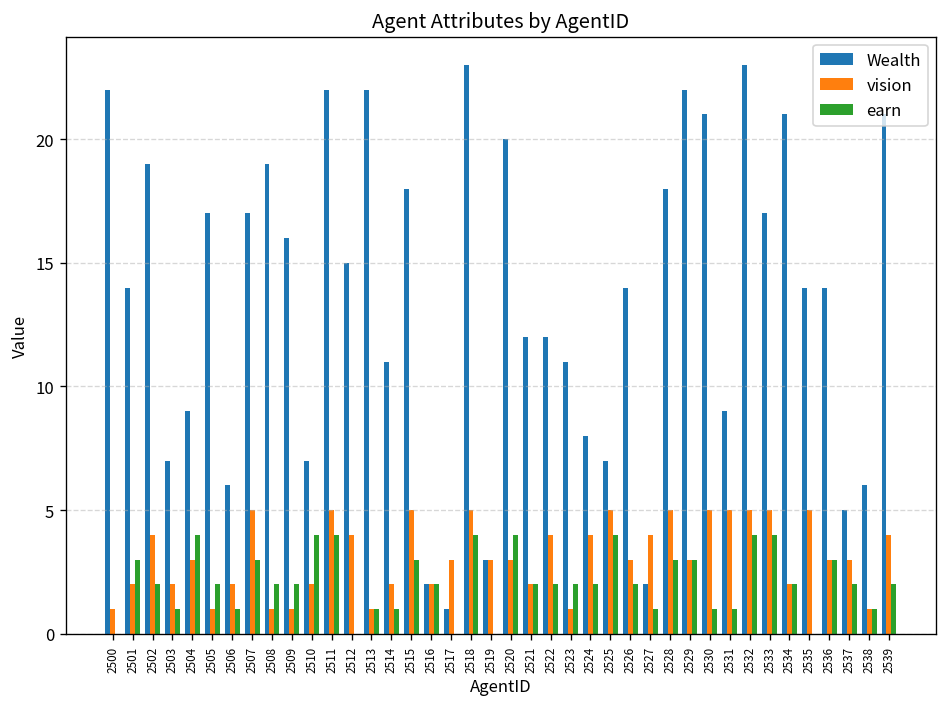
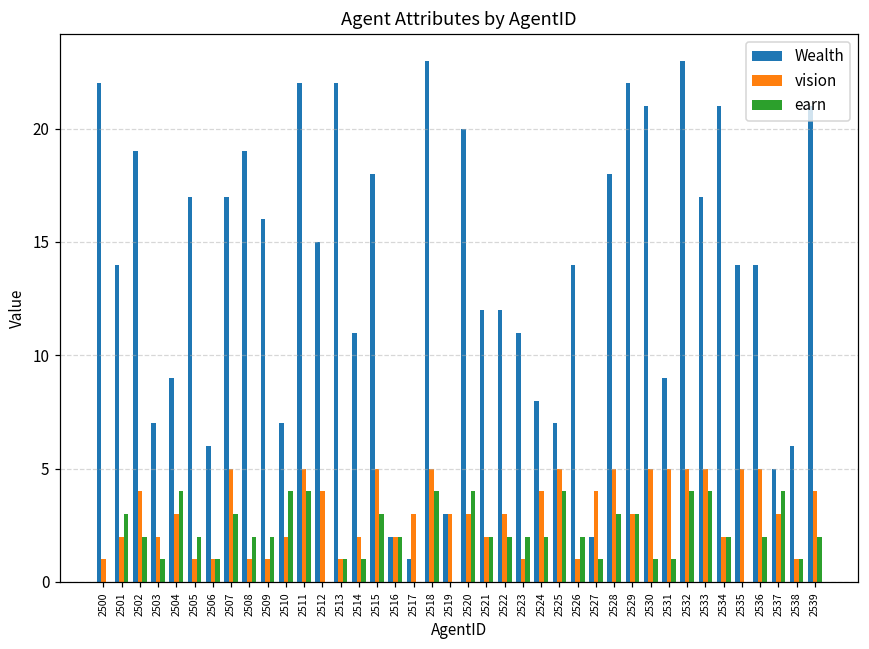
  {
    "Wealth": {
      "2500": 22,
      "2501": 14,
      "2502": 19,
      "2503": 7,
      "2504": 9,
      "2505": 17,
      "2506": 6,
      "2507": 17,
      "2508": 19,
      "2509": 16,
      "2510": 7,
      "2511": 22,
      "2512": 15,
      "2513": 22,
      "2514": 11,
      "2515": 18,
      "2516": 2,
      "2517": 1,
      "2518": 23,
      "2519": 3,
      "2520": 20,
      "2521": 12,
      "2522": 12,
      "2523": 11,
      "2524": 8,
      "2525": 7,
      "2526": 14,
      "2527": 2,
      "2528": 18,
      "2529": 22,
      "2530": 21,
      "2531": 9,
      "2532": 23,
      "2533": 17,
      "2534": 21,
      "2535": 14,
      "2536": 14,
      "2537": 5,
      "2538": 6
    },
    "vision": {
      "2500": 1,
      "2501": 2,
      "2502": 4,
      "2503": 2,
      "2504": 3,
      "2505": 1,
-     "2506": 2,
+     "2506": 1,
      "2507": 5,
      "2508": 1,
      "2509": 1,
      "2510": 2,
      "2511": 5,
      "2512": 4,
      "2513": 1,
      "2514": 2,
      "2515": 5,
      "2516": 2,
      "2517": 3,
      "2518": 5,
      "2519": 3,
      "2520": 3,
      "2521": 2,
-     "2522": 4,
+     "2522": 3,
      "2523": 1,
      "2524": 4,
      "2525": 5,
-     "2526": 3,
+     "2526": 1,
      "2527": 4,
      "2528": 5,
      "2529": 3,
      "2530": 5,
      "2531": 5,
      "2532": 5,
      "2533": 5,
      "2534": 2,
      "2535": 5,
-     "2536": 3,
+     "2536": 5,
      "2537": 3,
      "2538": 1,
      "2539": 4
    },
    "earn": {
      "2500": 0,
      "2501": 3,
      "2502": 2,
      "2503": 1,
      "2504": 4,
      "2505": 2,
      "2506": 1,
      "2507": 3,
      "2508": 2,
      "2509": 2,
      "2510": 4,
      "2511": 4,
      "2512": 0,
      "2513": 1,
      "2514": 1,
      "2515": 3,
      "2516": 2,
      "2517": 0,
      "2518": 4,
      "2519": 0,
      "2520": 4,
      "2521": 2,
      "2522": 2,
      "2523": 2,
      "2524": 2,
      "2525": 4,
      "2526": 2,
      "2527": 1,
      "2528": 3,
      "2529": 3,
      "2530": 1,
      "2531": 1,
      "2532": 4,
      "2533": 4,
      "2534": 2,
      "2535": 0,
-     "2536": 3,
-     "2537": 2,
+     "2536": 2,
+     "2537": 4,
      "2538": 1,
      "2539": 2
    }
  }
